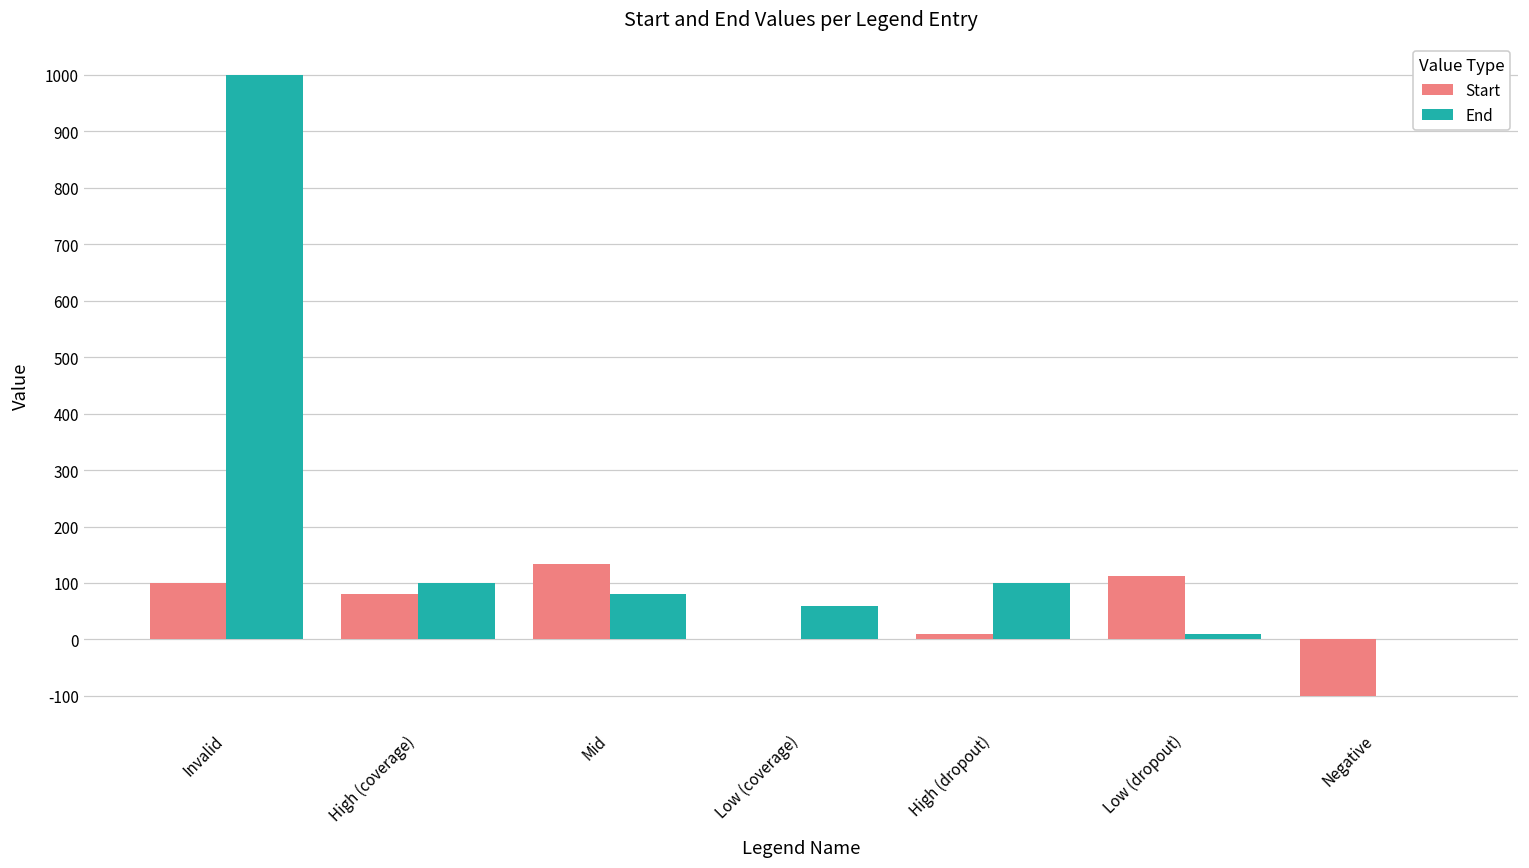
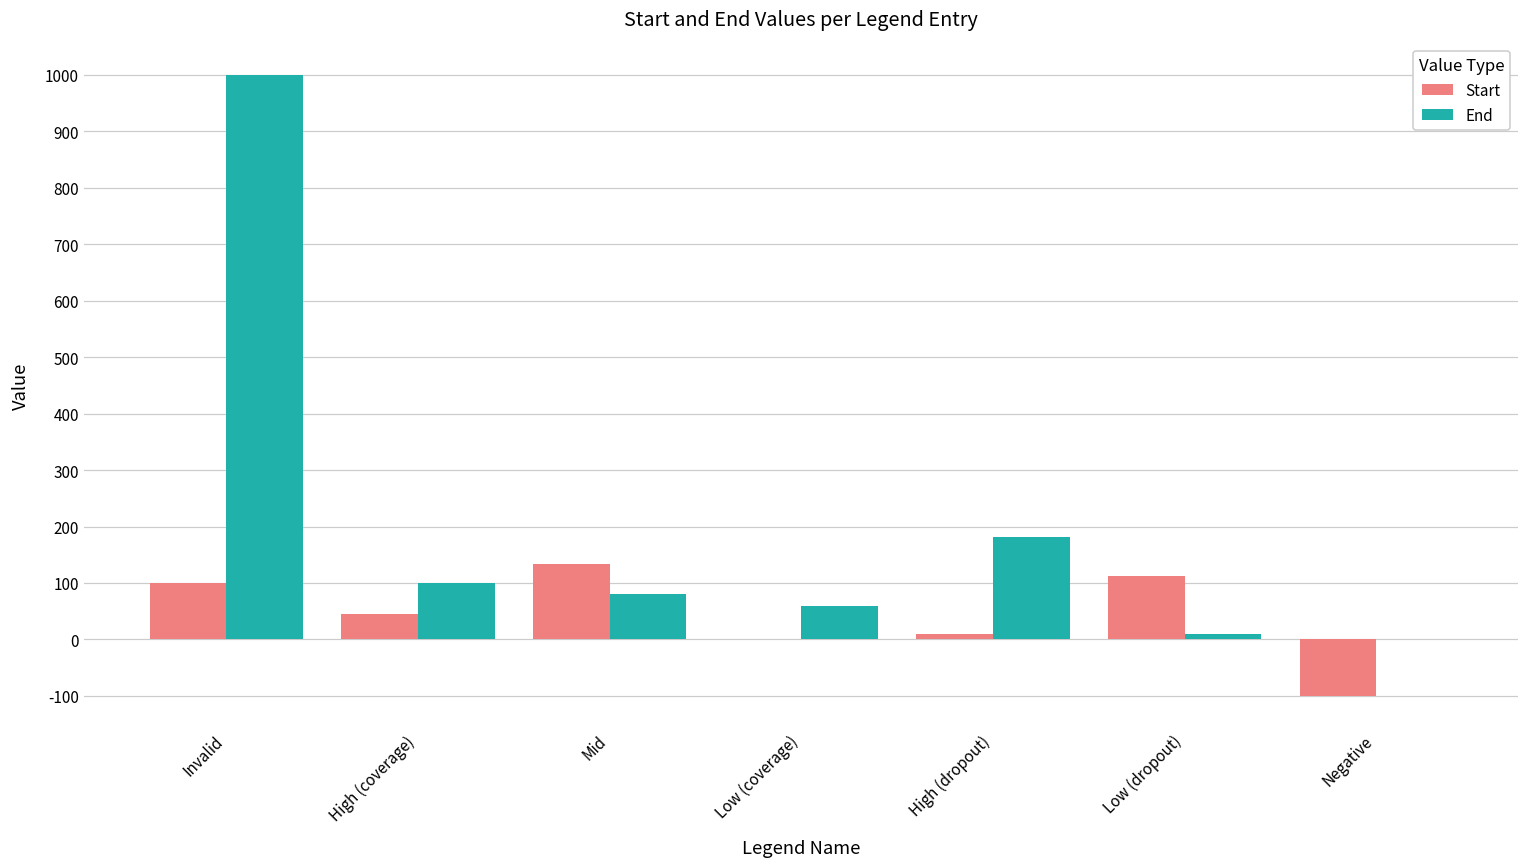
  {
    "Start": {
      "Invalid": 100,
-     "High (coverage)": 80,
+     "High (coverage)": 50,
      "Mid": 130,
      "Low (coverage)": 0,
      "High (dropout)": 10,
      "Low (dropout)": 110,
      "Negative": -100
    },
    "End": {
      "Invalid": 1000,
      "High (coverage)": 100,
      "Mid": 80,
      "Low (coverage)": 60,
-     "High (dropout)": 100,
+     "High (dropout)": 180,
      "Low (dropout)": 10,
      "Negative": 0
    }
  }
